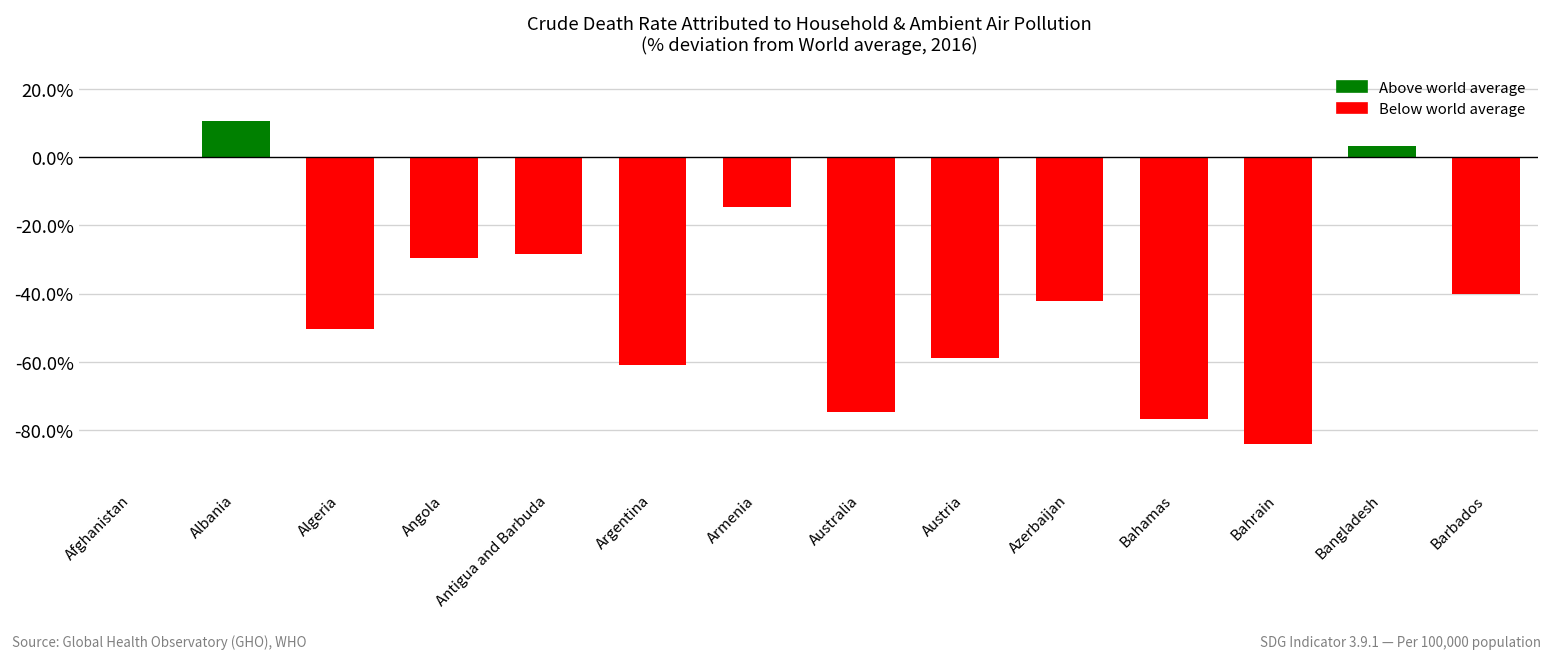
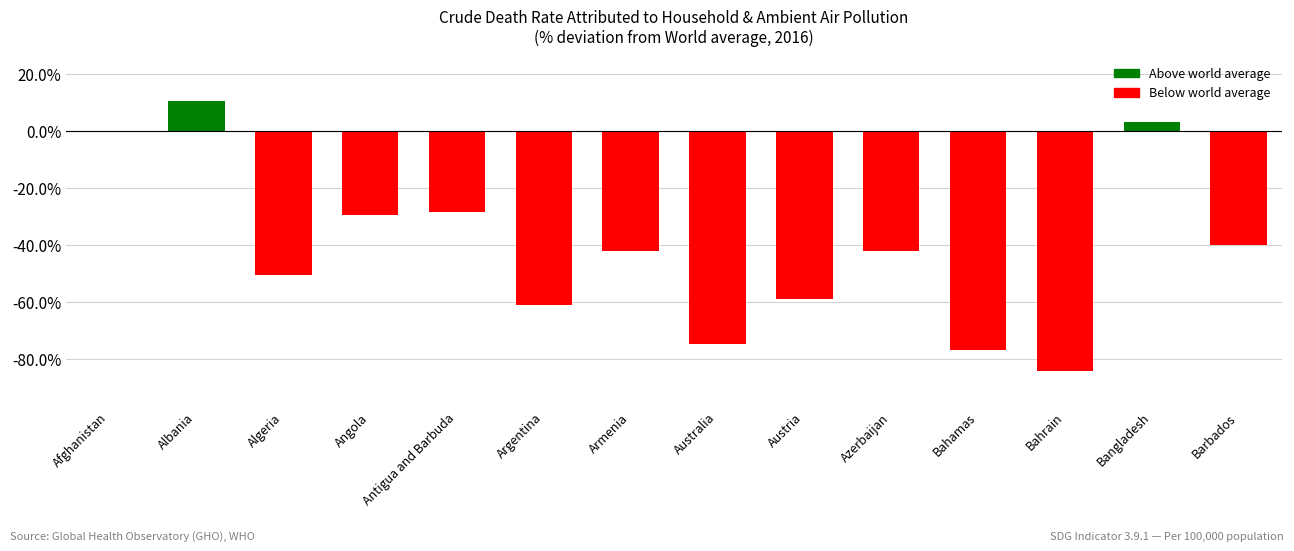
  {
    "Afghanistan": "0%",
    "Albania": "11%",
    "Algeria": "-51%",
    "Angola": "-29%",
    "Antigua and Barbuda": "-28%",
    "Argentina": "-61%",
-   "Armenia": "-15%",
+   "Armenia": "-42%",
    "Australia": "-75%",
    "Austria": "-59%",
    "Azerbaijan": "-42%",
    "Bahamas": "-77%",
    "Bahrain": "-84%",
    "Bangladesh": "3%",
    "Barbados": "-40%"
  }
